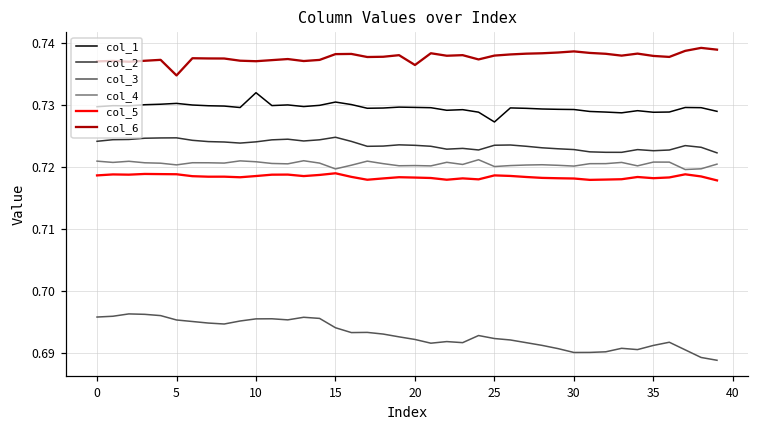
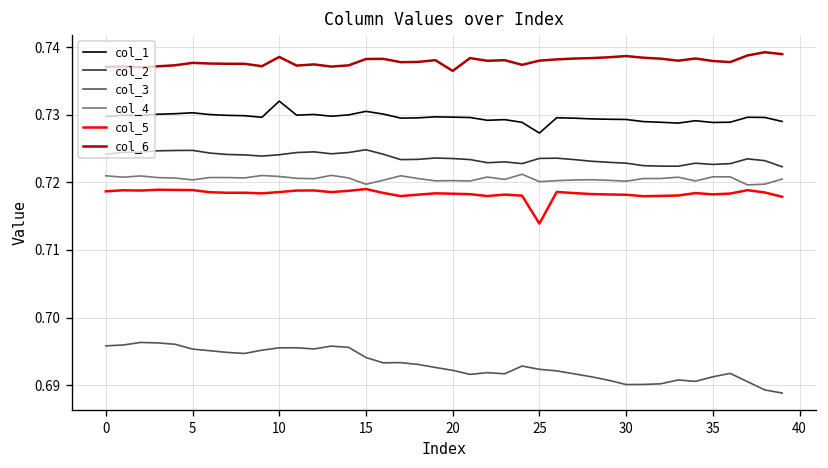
  {
    "col_1": {
      "5": 0.730,
      "10": 0.732,
      "15": 0.731,
      "20": 0.730,
      "25": 0.727,
      "30": 0.729,
      "35": 0.729
    },
    "col_5": {
      "0": 0.719,
      "5": 0.719,
      "10": 0.719,
      "15": 0.719,
      "20": 0.718,
-     "25": 0.719,
+     "25": 0.714,
      "30": 0.718,
      "35": 0.718
    },
    "col_6": {
-     "5": 0.735,
-     "10": 0.737,
+     "5": 0.738,
+     "10": 0.739,
      "15": 0.738,
      "20": 0.736,
      "25": 0.738,
      "30": 0.739,
      "35": 0.738
    }
  }
